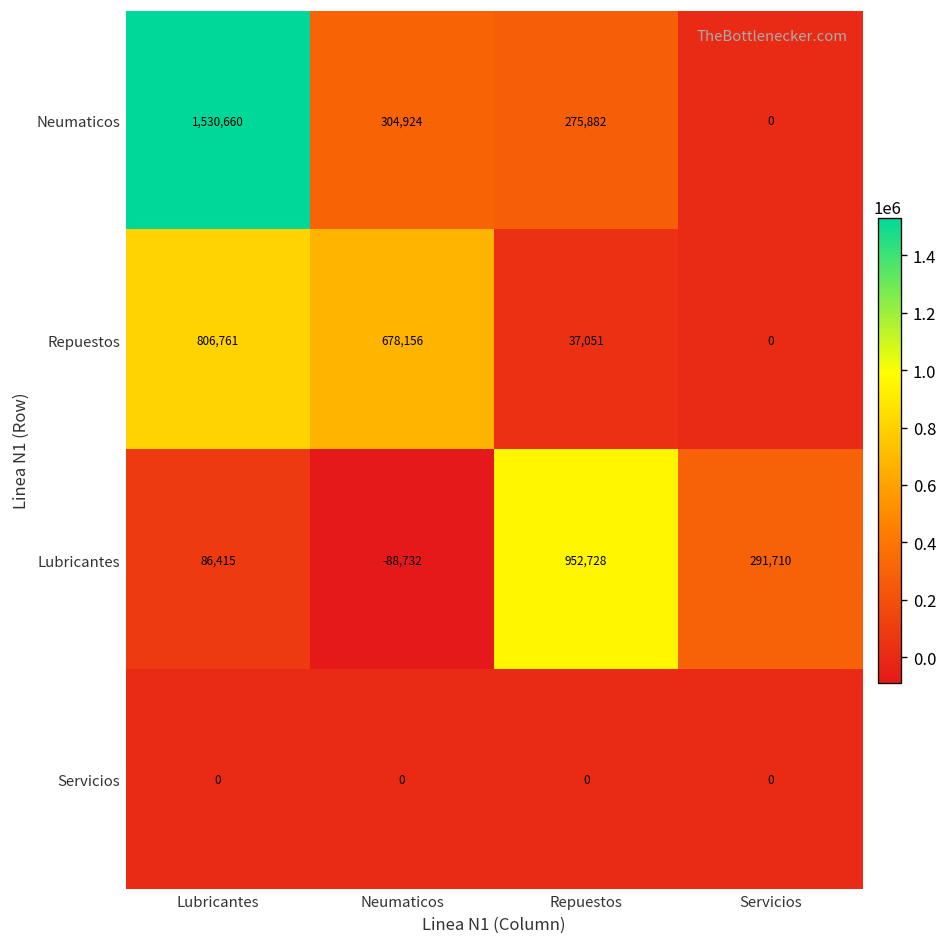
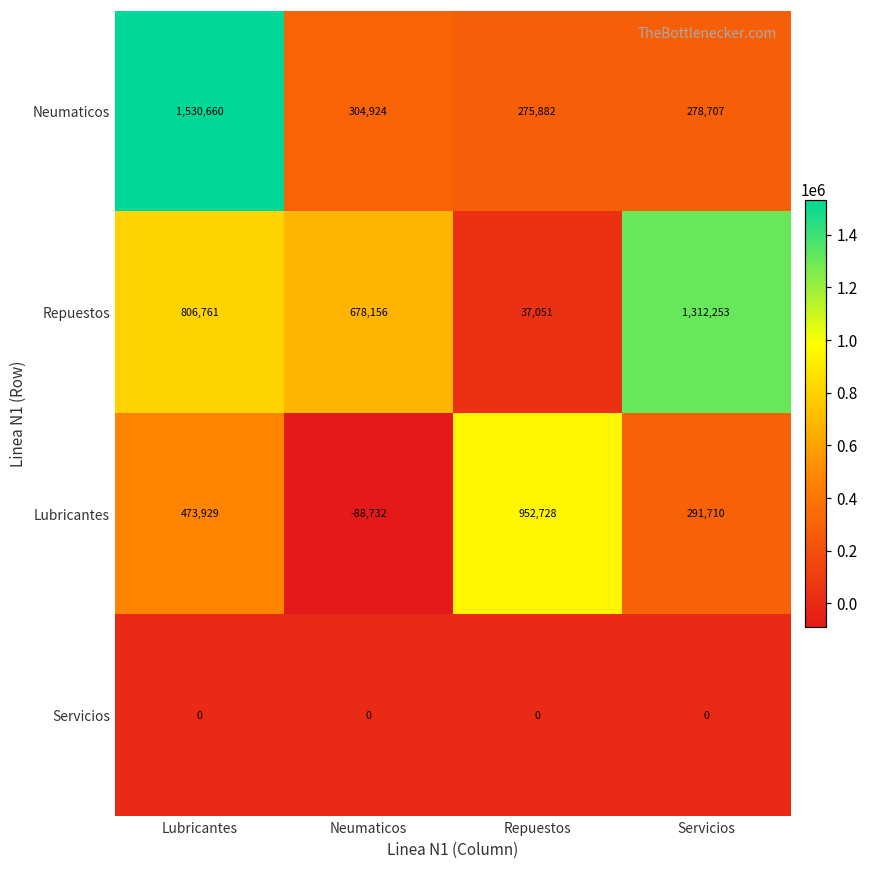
  {
    "Neumaticos": {
      "Lubricantes": "1,530,660",
      "Neumaticos": "304,924",
      "Repuestos": "275,882",
-     "Servicios": "0"
+     "Servicios": "278,707"
    },
    "Repuestos": {
      "Lubricantes": "806,761",
      "Neumaticos": "678,156",
      "Repuestos": "37,051",
-     "Servicios": "0"
+     "Servicios": "1,312,253"
    },
    "Lubricantes": {
-     "Lubricantes": "86,415",
+     "Lubricantes": "473,929",
      "Neumaticos": "-88,732",
      "Repuestos": "952,728",
      "Servicios": "291,710"
    },
    "Servicios": {
      "Lubricantes": "0",
      "Neumaticos": "0",
      "Repuestos": "0",
      "Servicios": "0"
    }
  }
